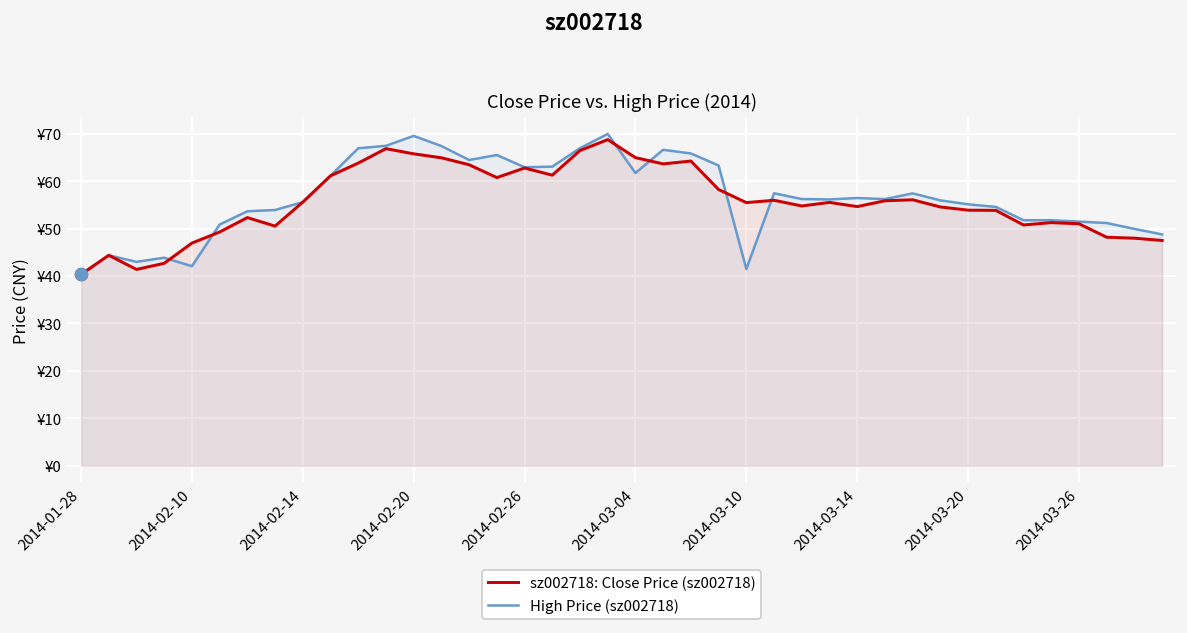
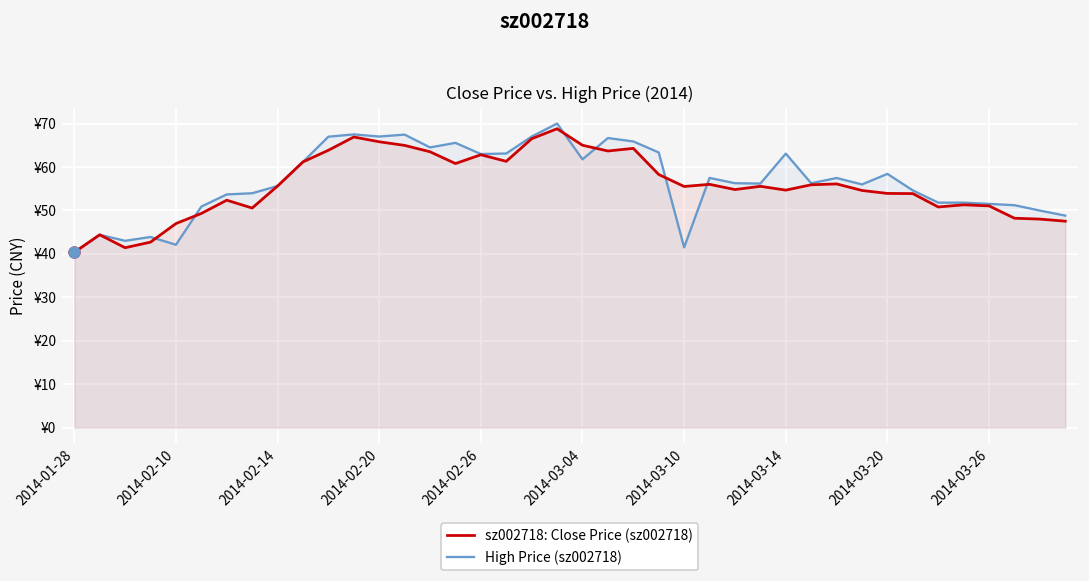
  {
    "High Price (sz002718)": {
      "2014-02-10": "¥42",
-     "2014-02-20": "¥70",
+     "2014-02-20": "¥67",
      "2014-03-04": "¥62",
      "2014-03-10": "¥41",
-     "2014-03-14": "¥56",
-     "2014-03-20": "¥55"
+     "2014-03-14": "¥63",
+     "2014-03-20": "¥58"
    }
  }
